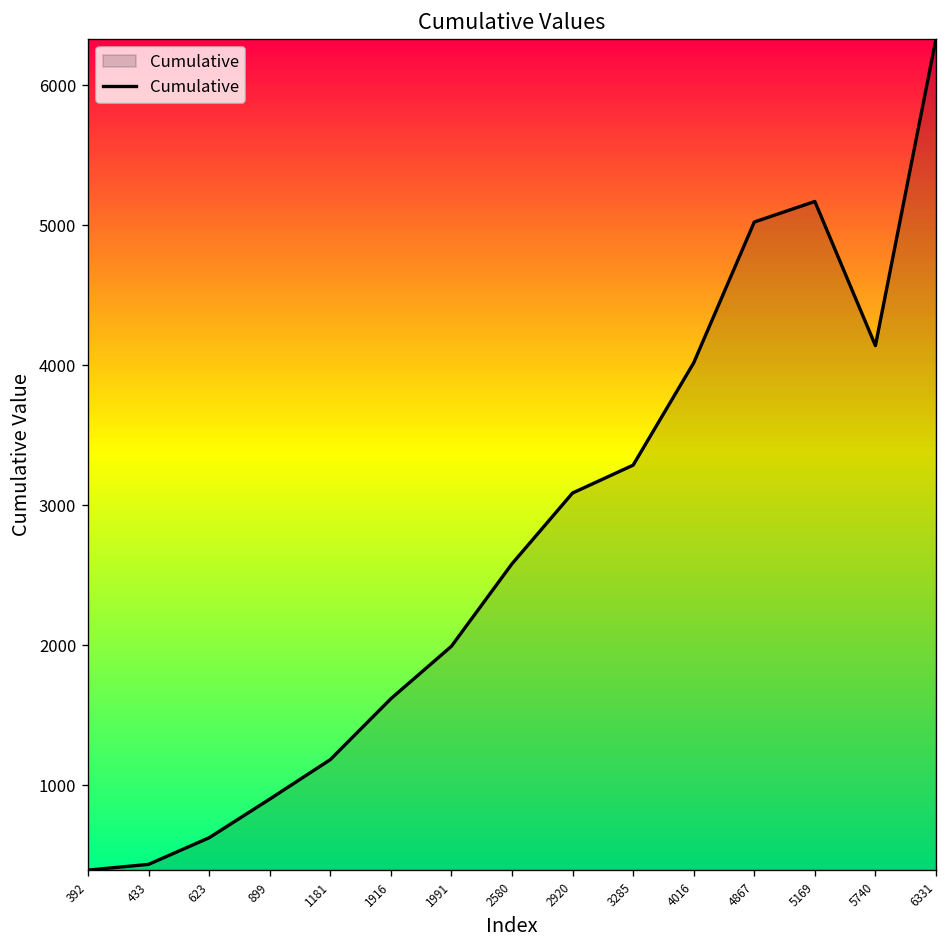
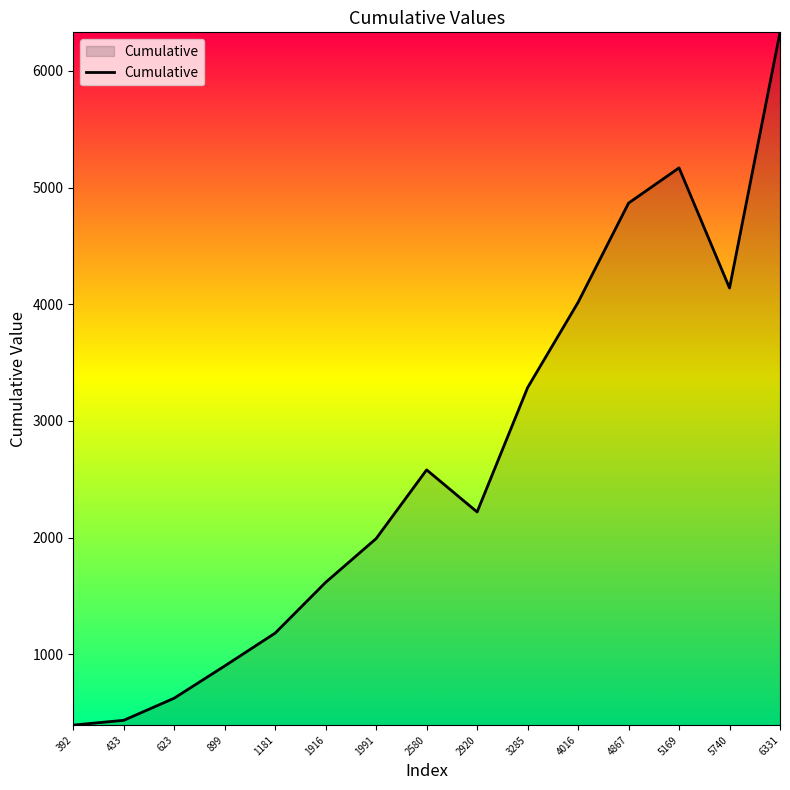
  {
    "392": 390,
    "433": 430,
    "623": 620,
    "899": 900,
    "1181": 1180,
    "1916": 1620,
    "1991": 1990,
    "2580": 2580,
-   "2920": 3090,
+   "2920": 2220,
    "3285": 3290,
    "4016": 4020,
-   "4867": 5020,
+   "4867": 4870,
    "5169": 5170,
    "5740": 4140,
    "6331": 6330
  }
